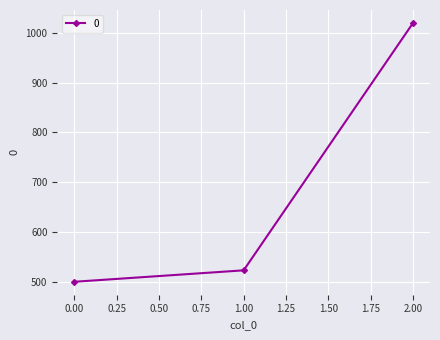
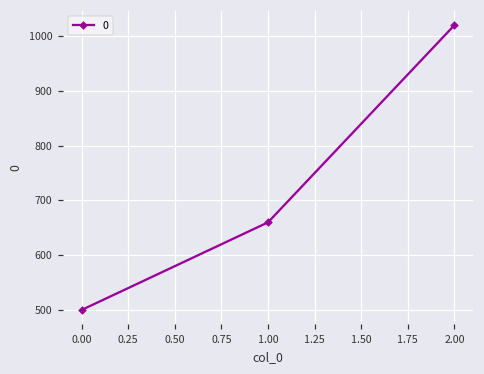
  {
    "0.00": 500,
-   "1.00": 520,
+   "1.00": 660,
    "2.00": 1020
  }
